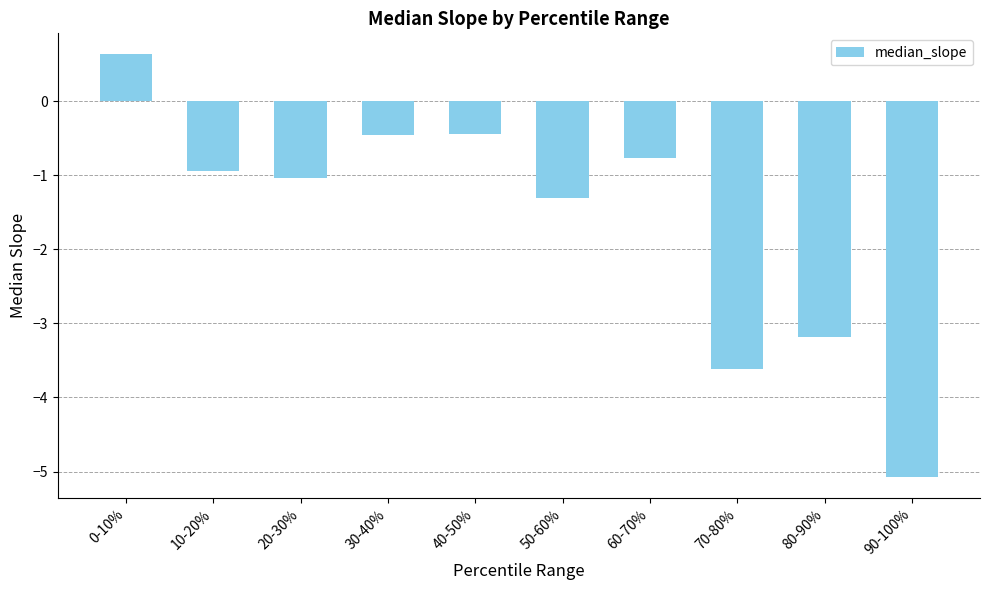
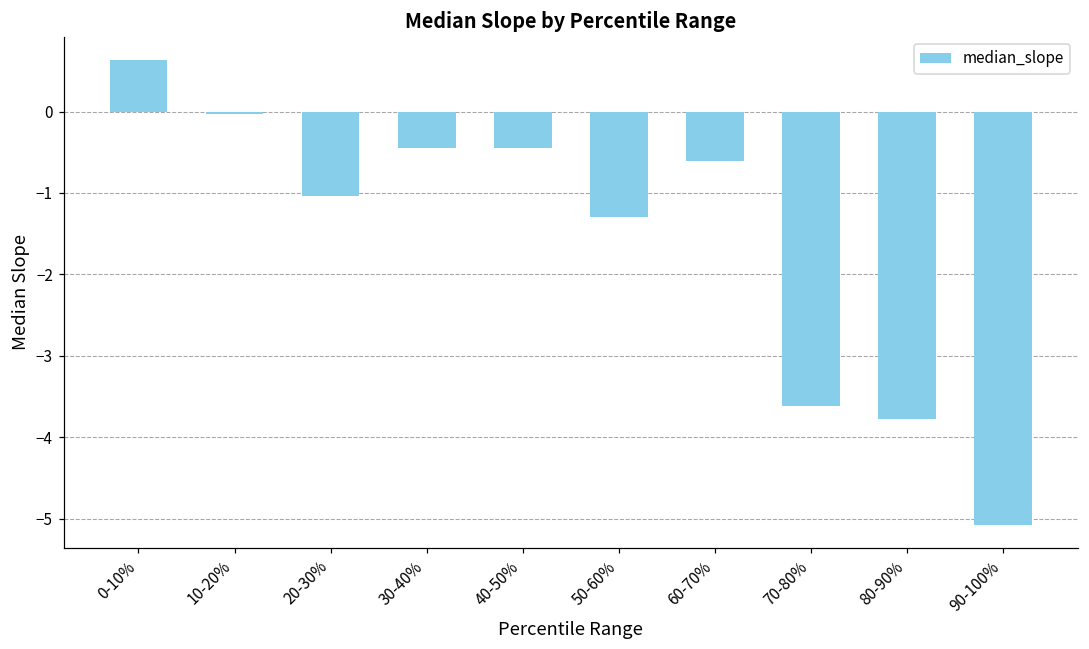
  {
    "0-10%": 0.6,
-   "10-20%": -0.9,
+   "10-20%": 0.0,
    "20-30%": -1.0,
    "30-40%": -0.4,
    "40-50%": -0.4,
    "50-60%": -1.3,
-   "60-70%": -0.8,
+   "60-70%": -0.6,
    "70-80%": -3.6,
-   "80-90%": -3.2,
+   "80-90%": -3.8,
    "90-100%": -5.1
  }
